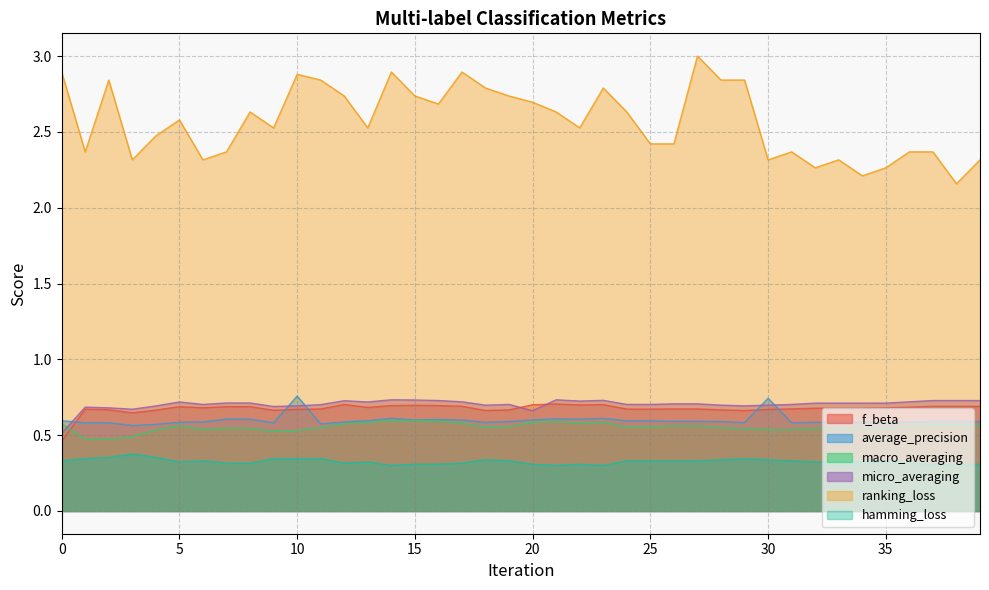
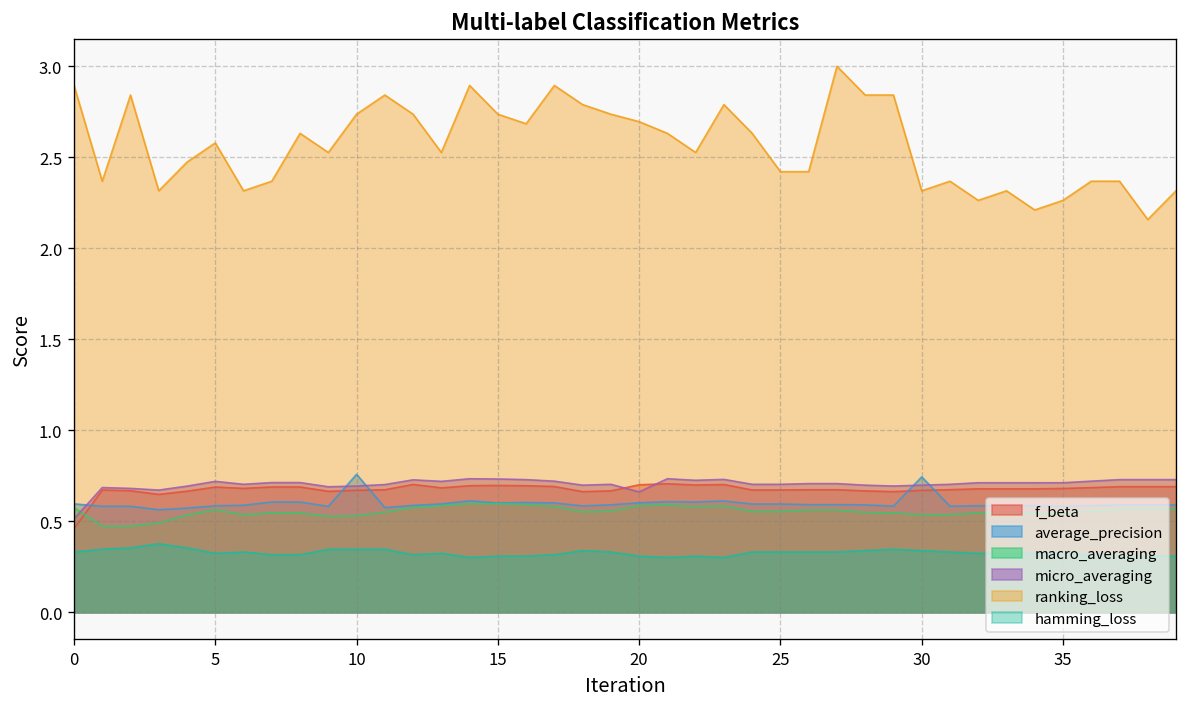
  {
    "f_beta": {
      "0": 0.46,
      "5": 0.69,
      "10": 0.67,
      "15": 0.70,
      "20": 0.70,
      "25": 0.67,
      "30": 0.67,
      "35": 0.68
    },
    "average_precision": {
      "0": 0.60,
      "5": 0.58,
      "10": 0.76,
      "25": 0.59,
      "30": 0.74
    },
    "micro_averaging": {
      "0": 0.51,
      "5": 0.72,
      "10": 0.69,
      "15": 0.73,
      "20": 0.66,
      "25": 0.70,
      "30": 0.70,
      "35": 0.71
    },
    "ranking_loss": {
      "0": 2.89,
      "5": 2.58,
-     "10": 2.88,
+     "10": 2.74,
      "15": 2.74,
      "20": 2.70,
      "25": 2.42,
      "30": 2.32,
      "35": 2.26
    }
  }
